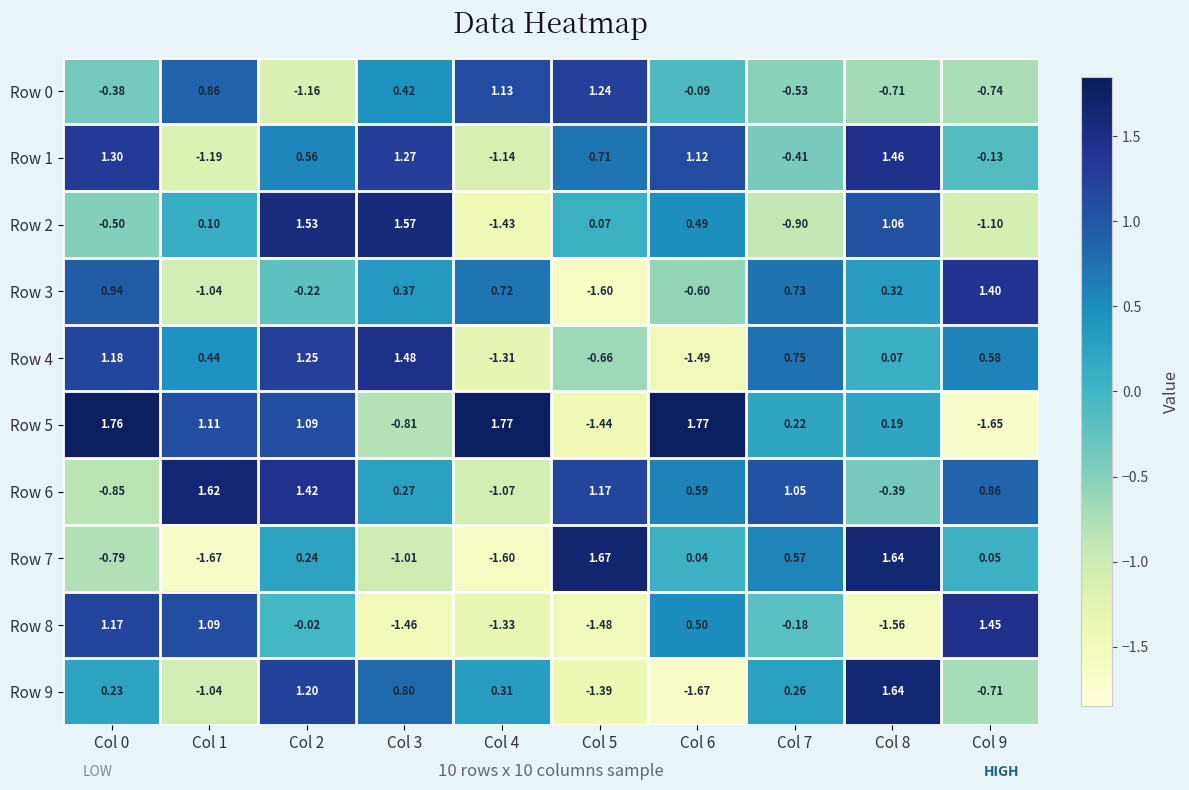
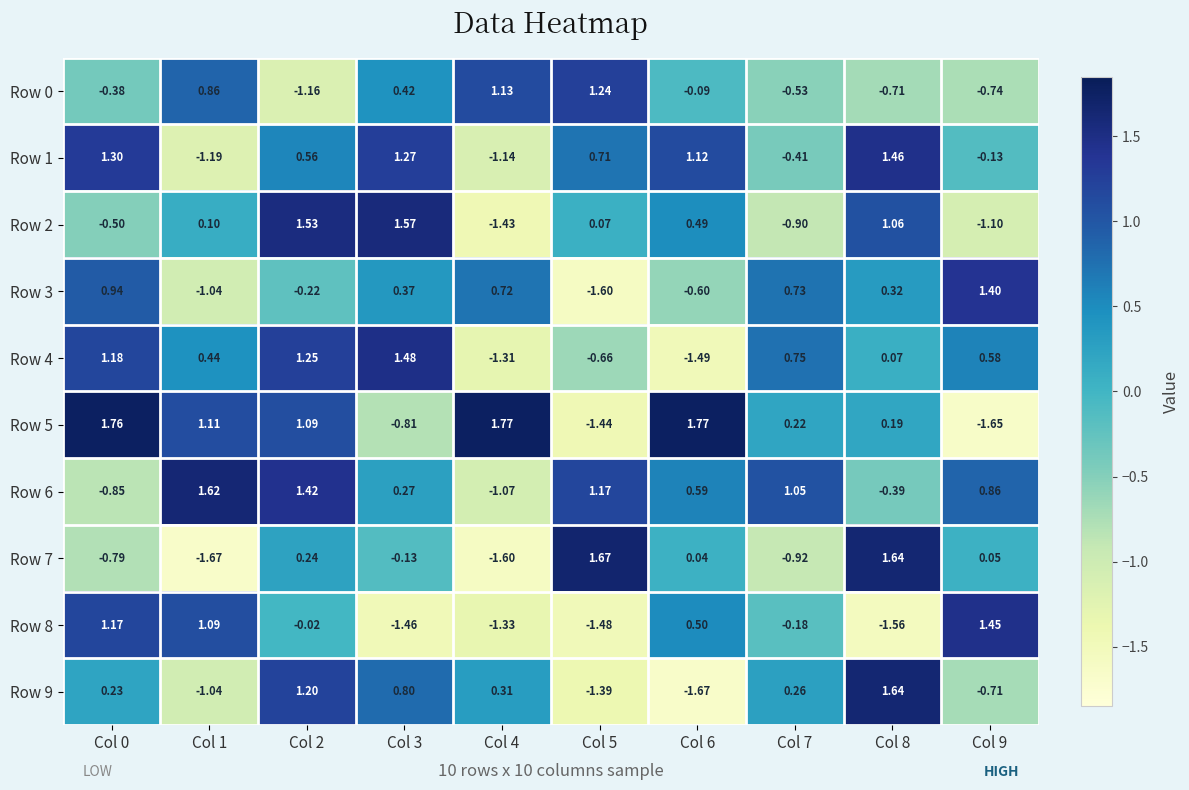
  {
    "Row 0": {
      "Col 0": -0.38,
      "Col 1": 0.86,
      "Col 2": -1.16,
      "Col 3": 0.42,
      "Col 4": 1.13,
      "Col 5": 1.24,
      "Col 6": -0.09,
      "Col 7": -0.53,
      "Col 8": -0.71,
      "Col 9": -0.74
    },
    "Row 1": {
      "Col 0": 1.30,
      "Col 1": -1.19,
      "Col 2": 0.56,
      "Col 3": 1.27,
      "Col 4": -1.14,
      "Col 5": 0.71,
      "Col 6": 1.12,
      "Col 7": -0.41,
      "Col 8": 1.46,
      "Col 9": -0.13
    },
    "Row 2": {
      "Col 0": -0.50,
      "Col 1": 0.10,
      "Col 2": 1.53,
      "Col 3": 1.57,
      "Col 4": -1.43,
      "Col 5": 0.07,
      "Col 6": 0.49,
      "Col 7": -0.90,
      "Col 8": 1.06,
      "Col 9": -1.10
    },
    "Row 3": {
      "Col 0": 0.94,
      "Col 1": -1.04,
      "Col 2": -0.22,
      "Col 3": 0.37,
      "Col 4": 0.72,
      "Col 5": -1.60,
      "Col 6": -0.60,
      "Col 7": 0.73,
      "Col 8": 0.32,
      "Col 9": 1.40
    },
    "Row 4": {
      "Col 0": 1.18,
      "Col 1": 0.44,
      "Col 2": 1.25,
      "Col 3": 1.48,
      "Col 4": -1.31,
      "Col 5": -0.66,
      "Col 6": -1.49,
      "Col 7": 0.75,
      "Col 8": 0.07,
      "Col 9": 0.58
    },
    "Row 5": {
      "Col 0": 1.76,
      "Col 1": 1.11,
      "Col 2": 1.09,
      "Col 3": -0.81,
      "Col 4": 1.77,
      "Col 5": -1.44,
      "Col 6": 1.77,
      "Col 7": 0.22,
      "Col 8": 0.19,
      "Col 9": -1.65
    },
    "Row 6": {
      "Col 0": -0.85,
      "Col 1": 1.62,
      "Col 2": 1.42,
      "Col 3": 0.27,
      "Col 4": -1.07,
      "Col 5": 1.17,
      "Col 6": 0.59,
      "Col 7": 1.05,
      "Col 8": -0.39,
      "Col 9": 0.86
    },
    "Row 7": {
      "Col 0": -0.79,
      "Col 1": -1.67,
      "Col 2": 0.24,
-     "Col 3": -1.01,
+     "Col 3": -0.13,
      "Col 4": -1.60,
      "Col 5": 1.67,
      "Col 6": 0.04,
-     "Col 7": 0.57,
+     "Col 7": -0.92,
      "Col 8": 1.64,
      "Col 9": 0.05
    },
    "Row 8": {
      "Col 0": 1.17,
      "Col 1": 1.09,
      "Col 2": -0.02,
      "Col 3": -1.46,
      "Col 4": -1.33,
      "Col 5": -1.48,
      "Col 6": 0.50,
      "Col 7": -0.18,
      "Col 8": -1.56,
      "Col 9": 1.45
    },
    "Row 9": {
      "Col 0": 0.23,
      "Col 1": -1.04,
      "Col 2": 1.20,
      "Col 3": 0.80,
      "Col 4": 0.31,
      "Col 5": -1.39,
      "Col 6": -1.67,
      "Col 7": 0.26,
      "Col 8": 1.64,
      "Col 9": -0.71
    }
  }
